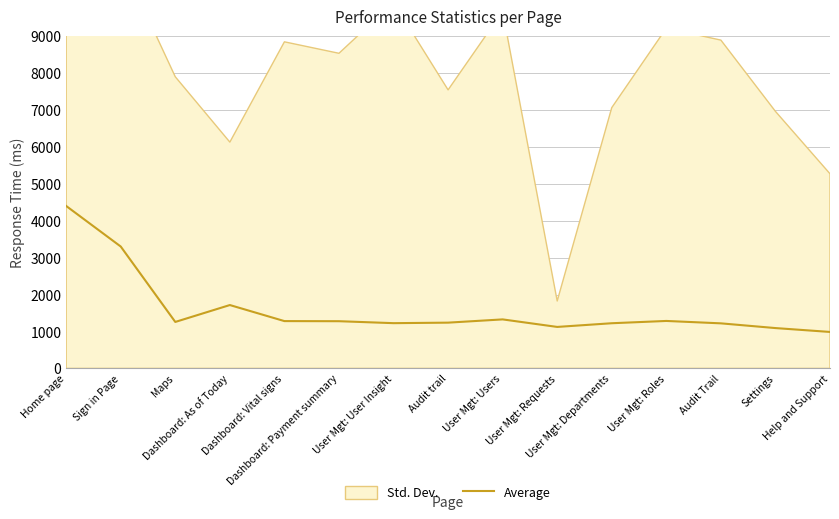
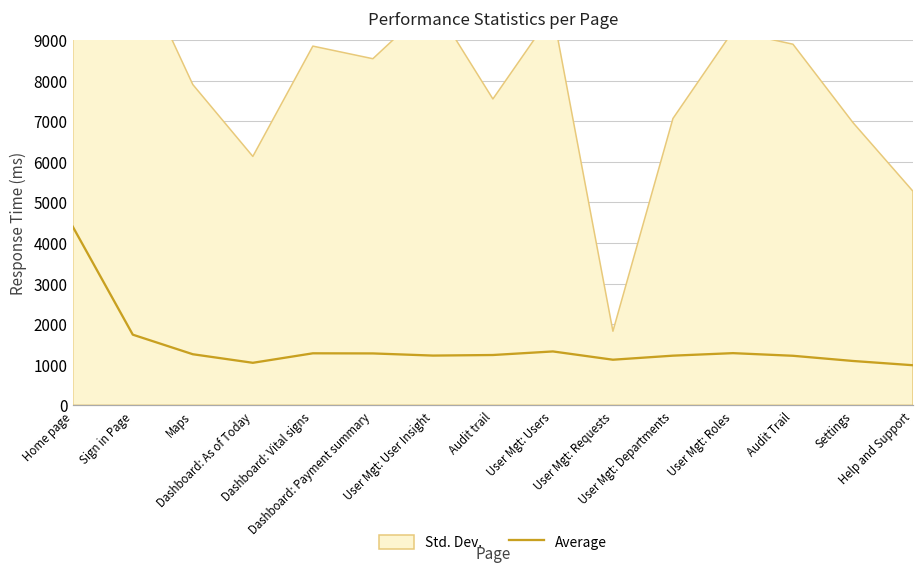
  {
    "Average": {
      "Home page": 4400,
-     "Sign in Page": 3300,
+     "Sign in Page": 1700,
      "Maps": 1300,
-     "Dashboard: As of Today": 1700,
+     "Dashboard: As of Today": 1000,
      "Dashboard: Vital signs": 1300,
      "Dashboard: Payment summary": 1300,
      "User Mgt: User Insight": 1200,
      "Audit trail": 1200,
      "User Mgt: Users": 1300,
      "User Mgt: Requests": 1100,
      "User Mgt: Departments": 1200,
      "User Mgt: Roles": 1300,
      "Audit Trail": 1200,
      "Settings": 1100,
      "Help and Support": 1000
    },
    "Std. Dev.": {
      "Maps": 7900,
      "Dashboard: As of Today": 6100,
      "Dashboard: Vital signs": 8900,
      "Dashboard: Payment summary": 8500,
      "Audit trail": 7500,
      "User Mgt: Requests": 1800,
      "User Mgt: Departments": 7100,
      "Audit Trail": 8900,
      "Settings": 7000,
      "Help and Support": 5300
    }
  }
